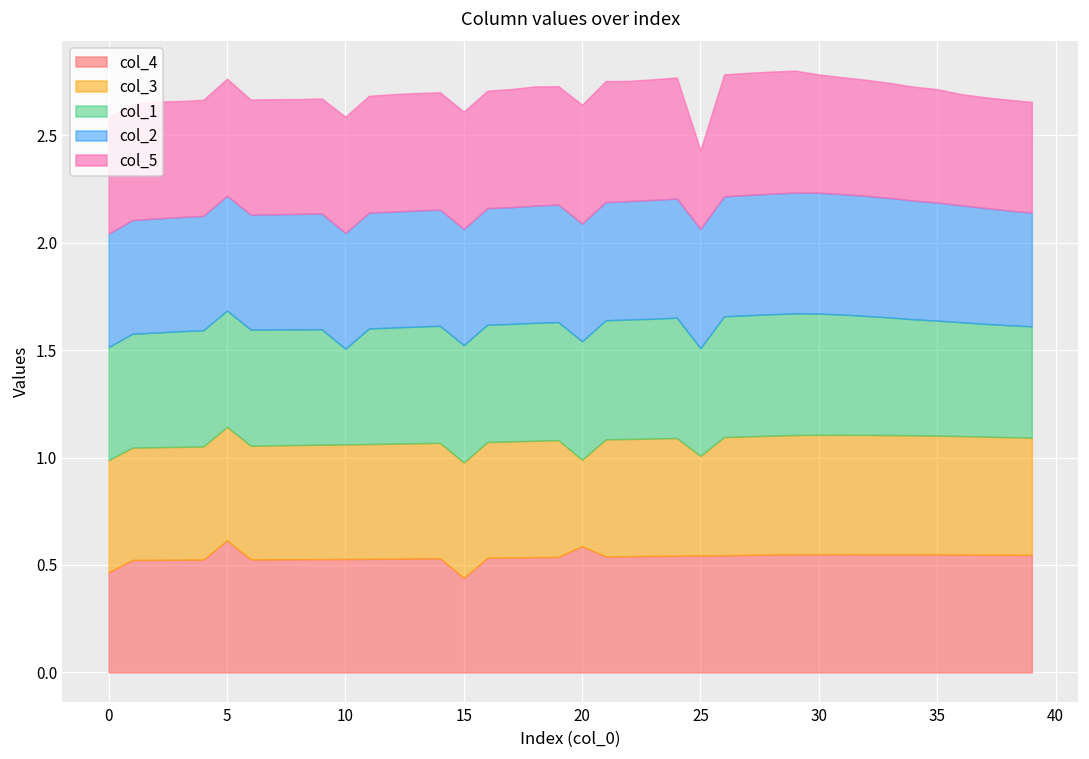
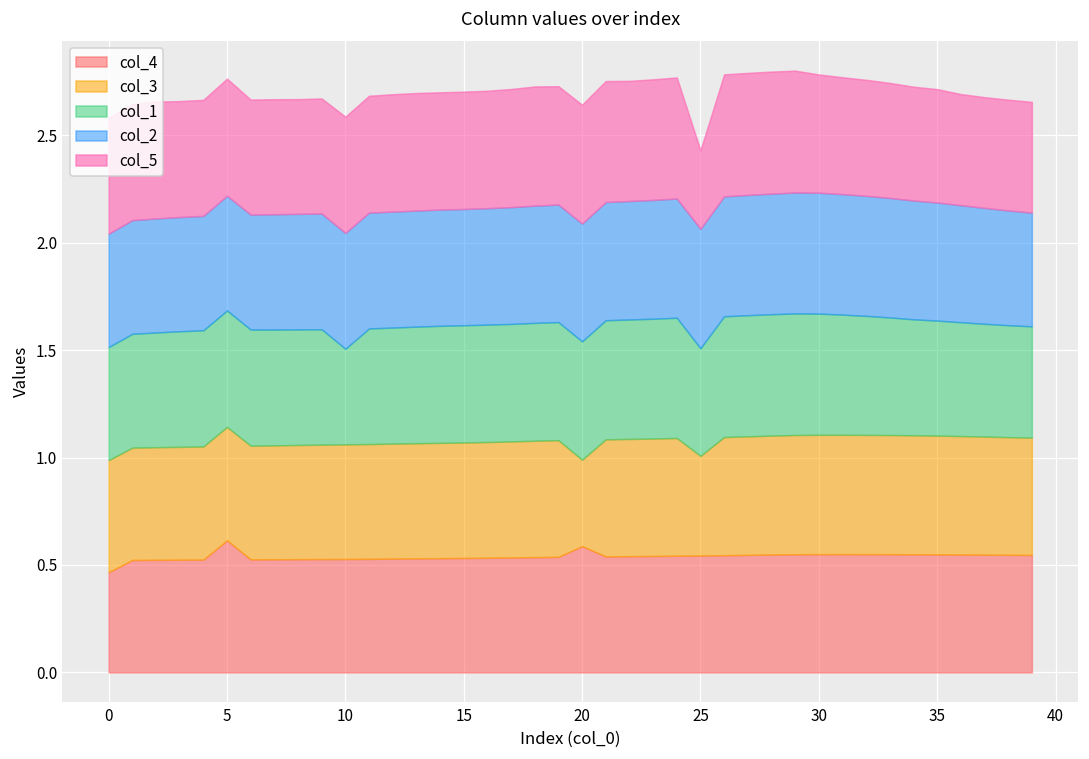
  {
    "col_4": {
      "0": 0.47,
      "5": 0.61,
      "10": 0.53,
-     "15": 0.44,
+     "15": 0.53,
      "20": 0.59,
      "25": 0.54,
      "30": 0.55,
      "35": 0.55
    },
    "col_3": {
      "0": 0.52,
      "5": 0.53,
      "10": 0.53,
      "15": 0.54,
      "20": 0.40,
      "25": 0.46,
      "30": 0.56,
      "35": 0.55
    },
    "col_1": {
      "0": 0.53,
      "5": 0.54,
      "10": 0.45,
      "15": 0.55,
      "20": 0.55,
      "25": 0.50,
      "30": 0.56,
      "35": 0.54
    },
    "col_2": {
      "0": 0.53,
      "5": 0.53,
      "10": 0.54,
      "15": 0.54,
      "20": 0.55,
      "25": 0.56,
      "30": 0.56,
      "35": 0.55
    },
    "col_5": {
      "5": 0.55,
      "10": 0.54,
      "15": 0.55,
      "20": 0.55,
      "25": 0.37,
      "30": 0.55,
      "35": 0.53
    }
  }
